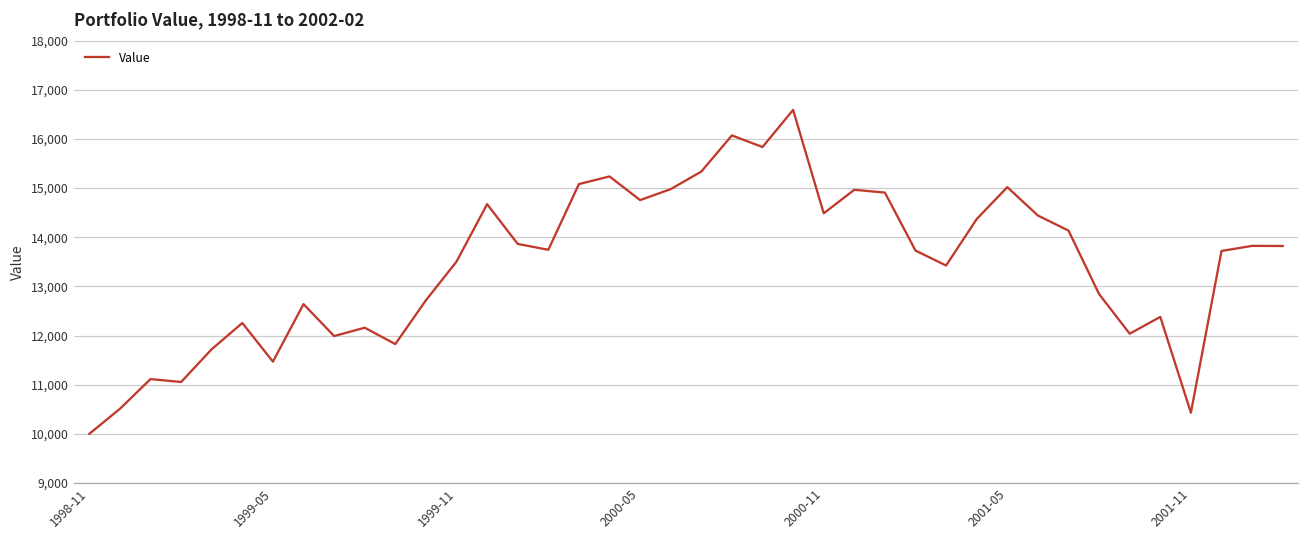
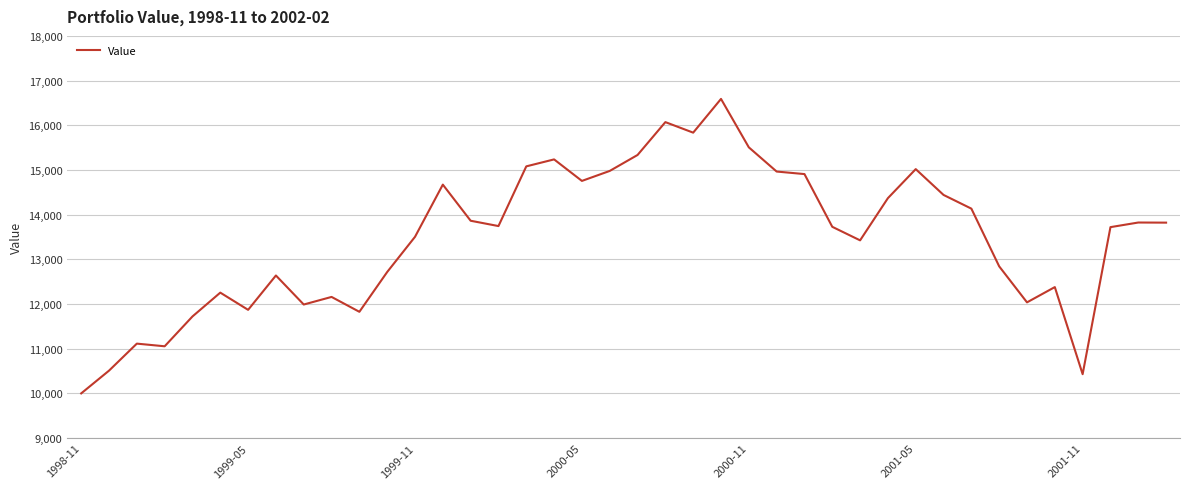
  {
    "1998-11": "10,000",
-   "1999-05": "11,500",
+   "1999-05": "11,900",
    "1999-11": "13,500",
    "2000-05": "14,800",
-   "2000-11": "14,500",
+   "2000-11": "15,500",
    "2001-05": "15,000",
    "2001-11": "10,400"
  }
